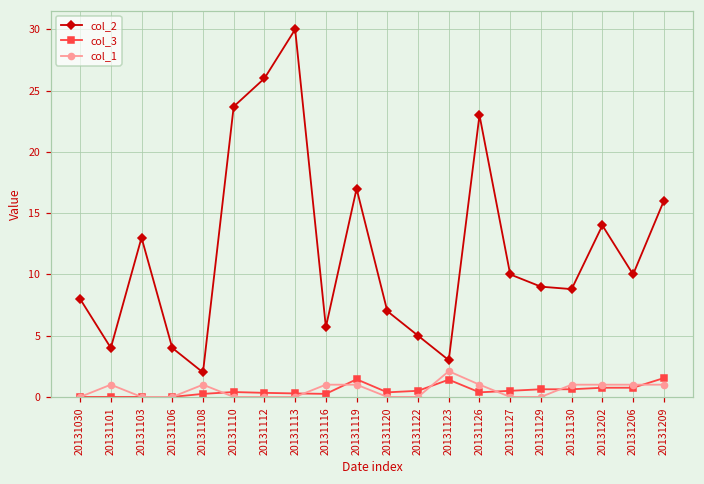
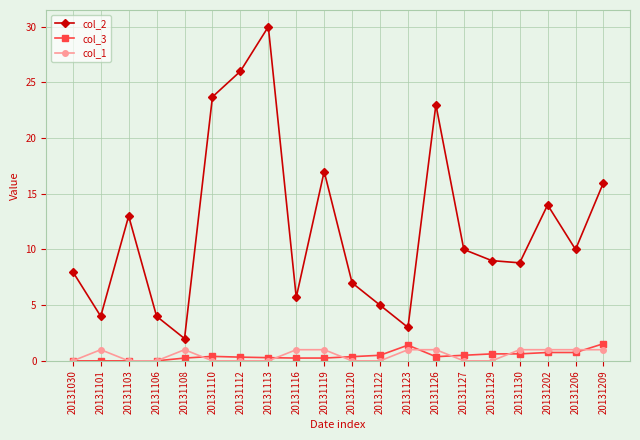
  {
    "col_2": {
      "20131030": 8.0,
      "20131101": 4.0,
      "20131103": 13.0,
      "20131106": 4.0,
      "20131108": 2.0,
      "20131110": 23.7,
      "20131112": 26.0,
      "20131113": 30.0,
      "20131116": 5.7,
      "20131119": 17.0,
      "20131120": 7.0,
      "20131122": 5.0,
      "20131123": 3.0,
      "20131126": 23.0,
      "20131127": 10.0,
      "20131129": 9.0,
      "20131130": 8.8,
      "20131202": 14.0,
      "20131206": 10.0,
      "20131209": 16.0
    },
    "col_3": {
      "20131101": 0.0,
      "20131108": 0.3,
      "20131110": 0.4,
      "20131112": 0.3,
      "20131113": 0.3,
      "20131116": 0.3,
-     "20131119": 1.4,
+     "20131119": 0.3,
      "20131120": 0.4,
      "20131122": 0.5,
      "20131123": 1.4,
      "20131126": 0.4,
      "20131127": 0.5,
      "20131129": 0.6,
      "20131130": 0.6,
      "20131202": 0.8,
      "20131206": 0.8,
      "20131209": 1.5
    },
    "col_1": {
      "20131101": 1.0,
      "20131108": 1.0,
      "20131110": 0.0,
      "20131112": 0.0,
      "20131113": 0.0,
      "20131116": 1.0,
      "20131119": 1.0,
      "20131120": 0.0,
      "20131122": 0.0,
-     "20131123": 2.1,
+     "20131123": 1.0,
      "20131126": 1.0,
      "20131127": 0.0,
      "20131129": 0.0,
      "20131130": 1.0,
      "20131202": 1.0,
      "20131206": 1.0,
      "20131209": 1.0
    }
  }
